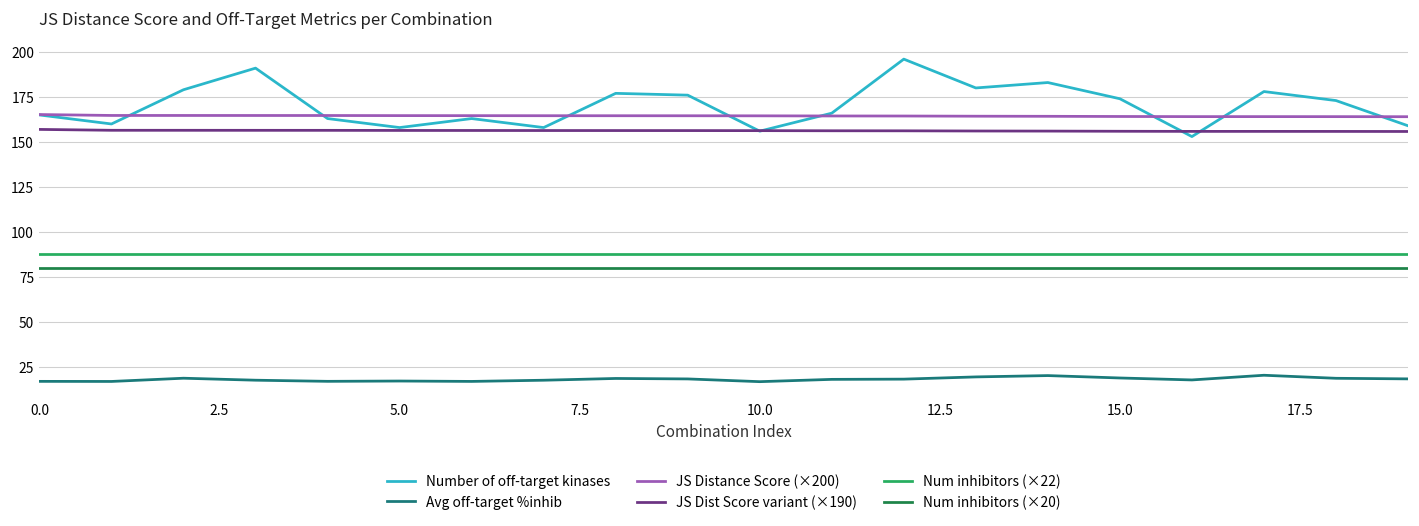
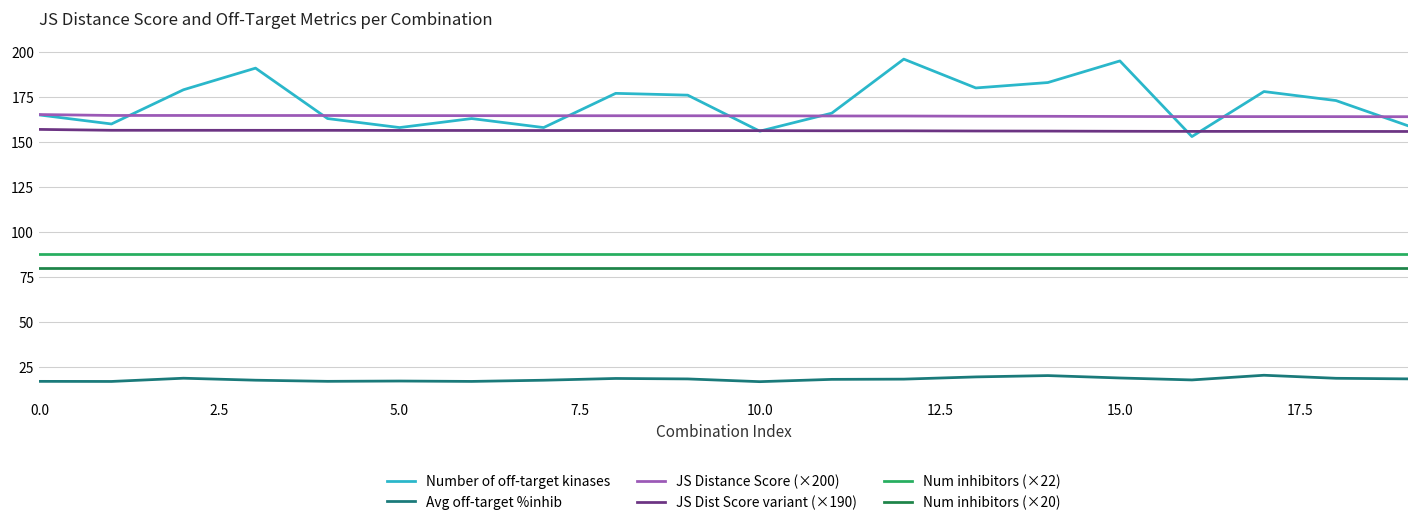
  {
    "Number of off-target kinases": {
      "5.0": 158,
-     "15.0": 174
+     "15.0": 195
    },
    "JS Distance Score (×200)": {
      "5.0": 165,
      "10.0": 165,
      "15.0": 164
    },
    "JS Dist Score variant (×190)": {
      "0.0": 157,
      "5.0": 156,
      "15.0": 156
    }
  }
